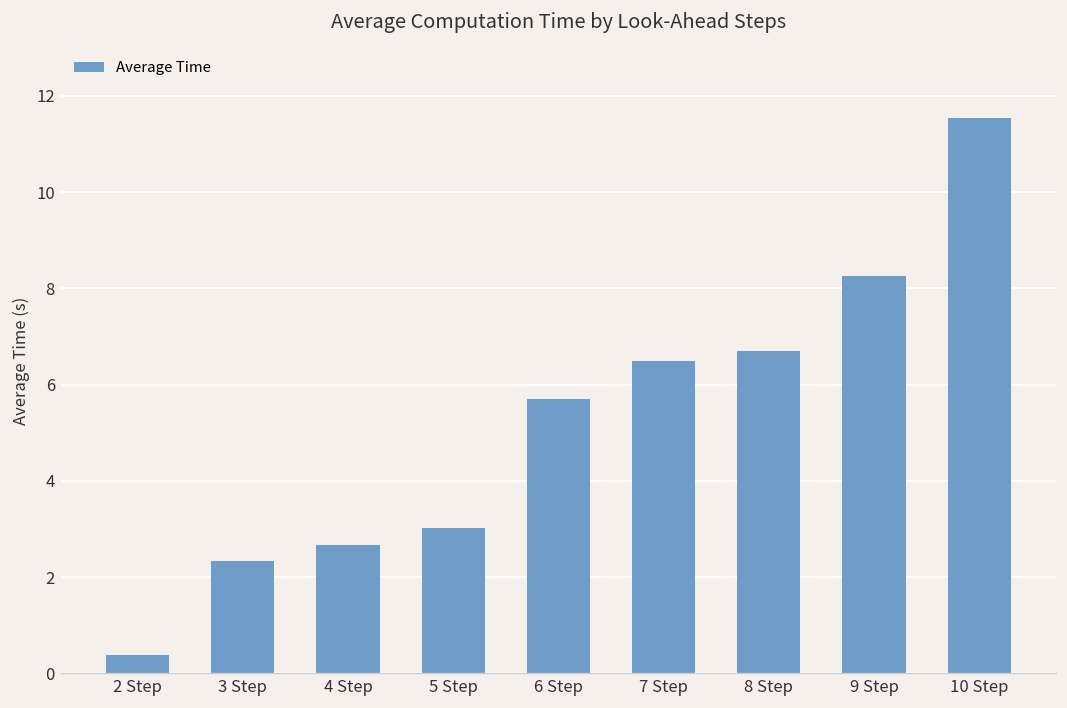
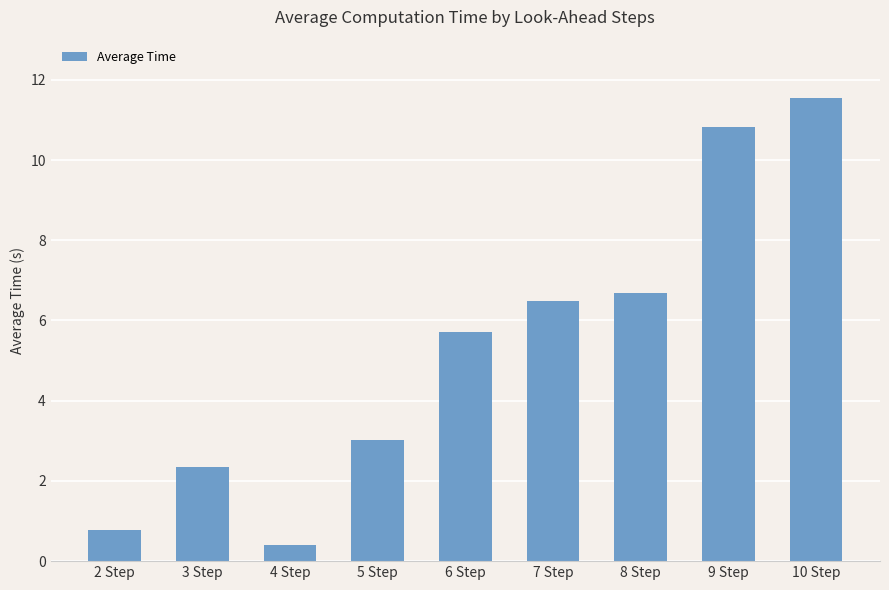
  {
-   "2 Step": 0.4,
+   "2 Step": 0.8,
    "3 Step": 2.3,
-   "4 Step": 2.7,
+   "4 Step": 0.4,
    "5 Step": 3.0,
    "6 Step": 5.7,
    "7 Step": 6.5,
    "8 Step": 6.7,
-   "9 Step": 8.2,
+   "9 Step": 10.8,
    "10 Step": 11.5
  }
